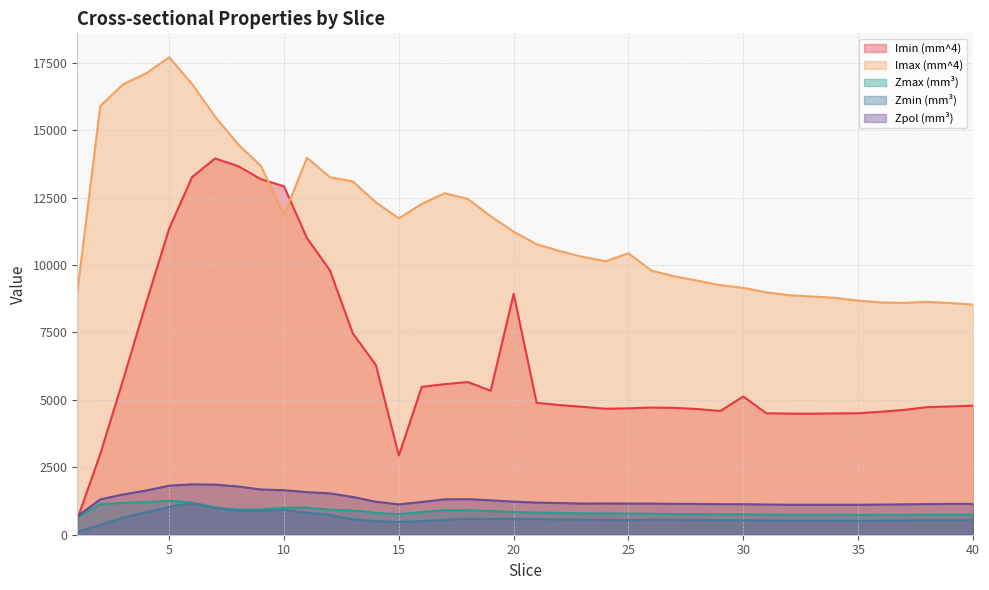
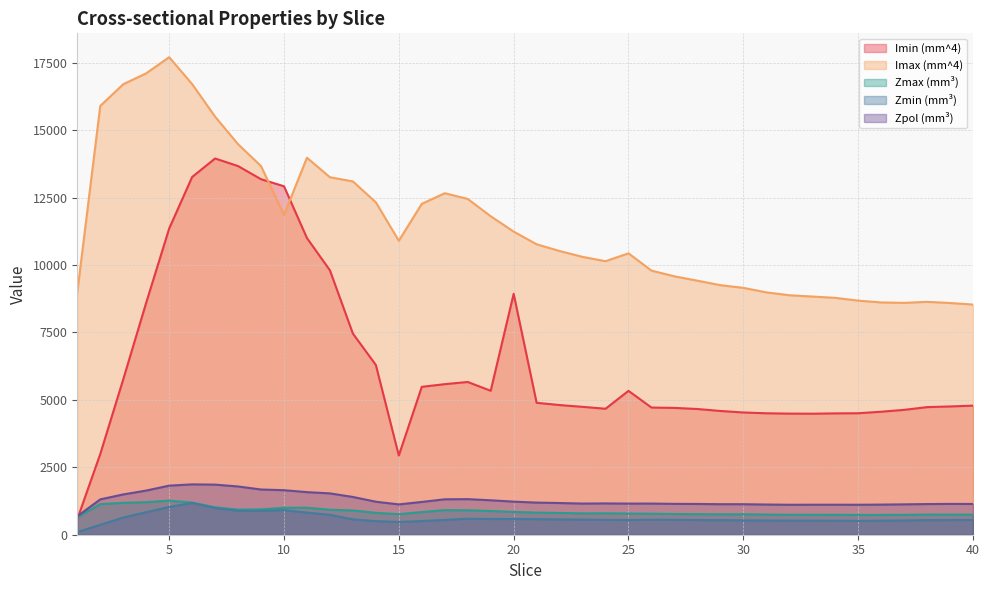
  {
    "Imin (mm^4)": {
      "5": 11400,
      "10": 12900,
      "15": 2900,
      "20": 8900,
-     "25": 4700,
-     "30": 5100,
+     "25": 5300,
+     "30": 4500,
      "35": 4500,
      "40": 4800
    },
    "Imax (mm^4)": {
      "5": 17700,
      "10": 11900,
-     "15": 11700,
+     "15": 10900,
      "20": 11200,
      "25": 10400,
      "30": 9200,
      "35": 8700,
      "40": 8500
    }
  }
